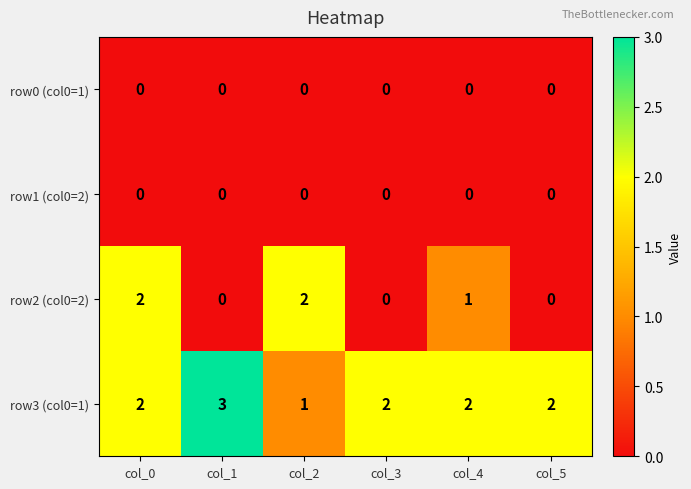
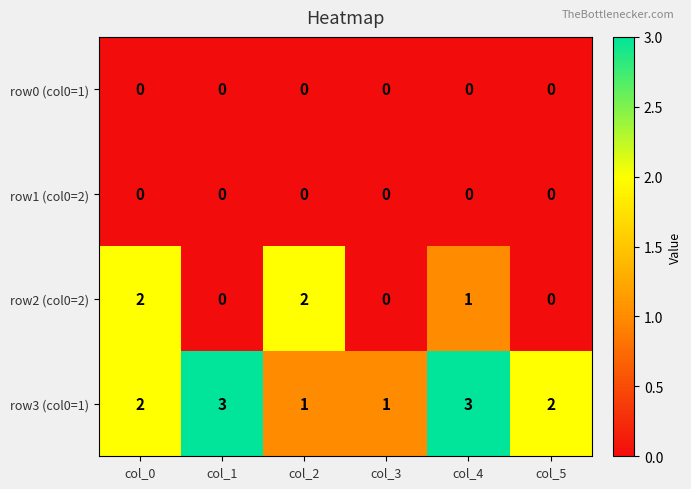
  {
    "row0 (col0=1)": {
      "col_0": 0,
      "col_1": 0,
      "col_2": 0,
      "col_3": 0,
      "col_4": 0,
      "col_5": 0
    },
    "row1 (col0=2)": {
      "col_0": 0,
      "col_1": 0,
      "col_2": 0,
      "col_3": 0,
      "col_4": 0,
      "col_5": 0
    },
    "row2 (col0=2)": {
      "col_0": 2,
      "col_1": 0,
      "col_2": 2,
      "col_3": 0,
      "col_4": 1,
      "col_5": 0
    },
    "row3 (col0=1)": {
      "col_0": 2,
      "col_1": 3,
      "col_2": 1,
-     "col_3": 2,
-     "col_4": 2,
+     "col_3": 1,
+     "col_4": 3,
      "col_5": 2
    }
  }
